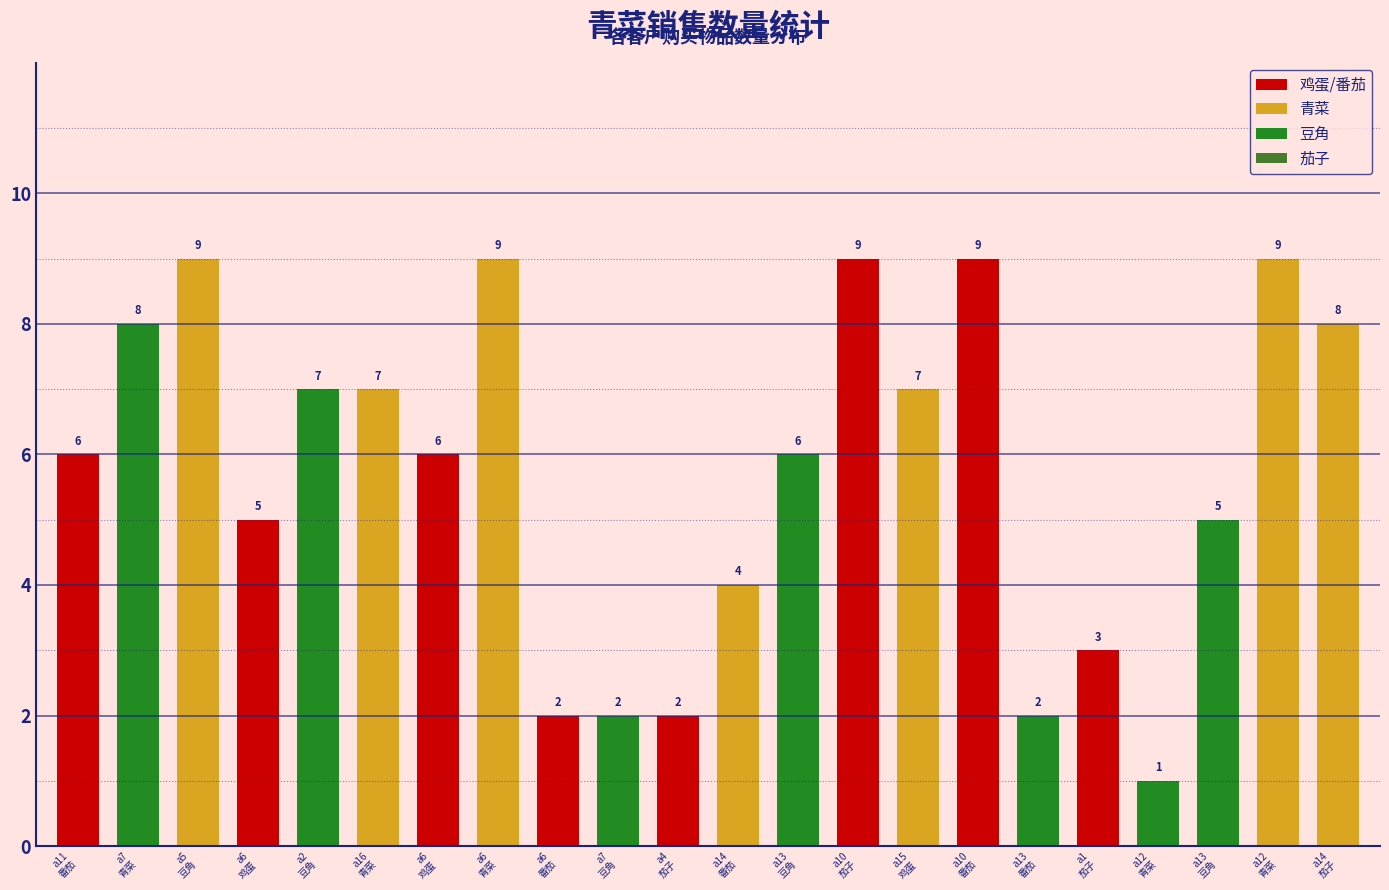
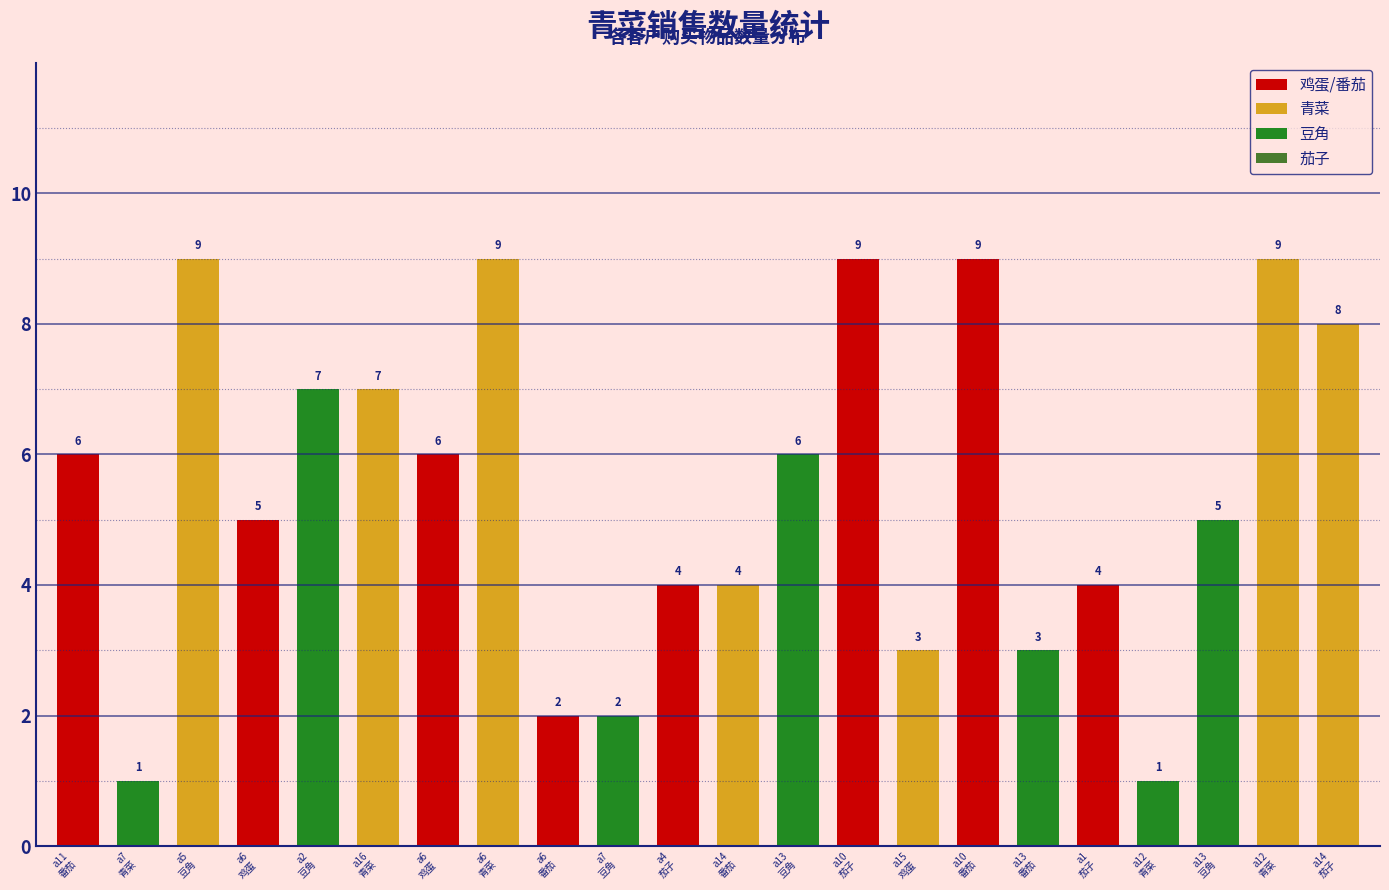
  {
    "a11 番茄": 6,
-   "a7 青菜": 8,
+   "a7 青菜": 1,
    "a5 豆角": 9,
    "a2 豆角": 7,
    "a16 青菜": 7,
    "a6 青菜": 9,
    "a6 番茄": 2,
    "a7 豆角": 2,
-   "a4 茄子": 2,
+   "a4 茄子": 4,
    "a14 番茄": 4,
    "a10 茄子": 9,
-   "a15 鸡蛋": 7,
+   "a15 鸡蛋": 3,
    "a10 番茄": 9,
-   "a13 番茄": 2,
-   "a1 茄子": 3,
+   "a13 番茄": 3,
+   "a1 茄子": 4,
    "a14 茄子": 8
  }
